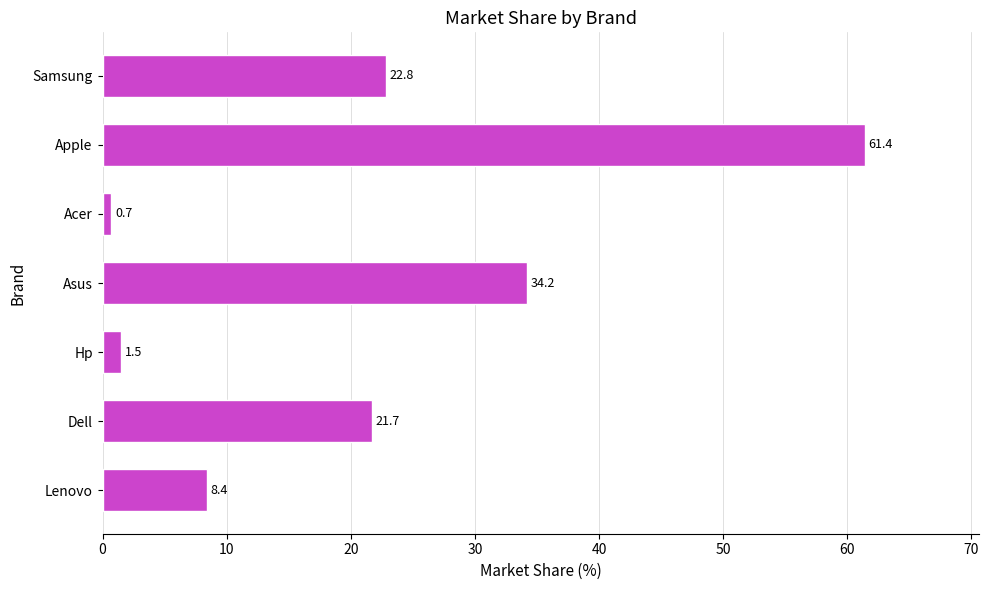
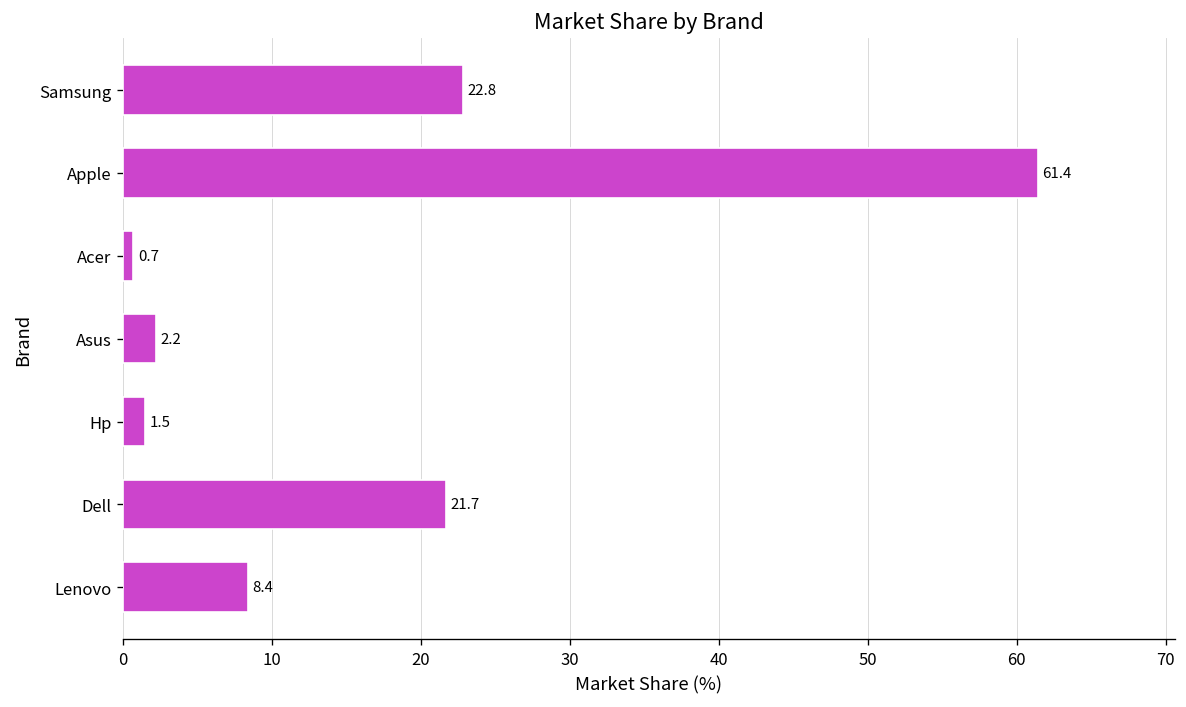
  {
    "Samsung": 22.8,
    "Apple": 61.4,
    "Acer": 0.7,
-   "Asus": 34.2,
+   "Asus": 2.2,
    "Hp": 1.5,
    "Dell": 21.7,
    "Lenovo": 8.4
  }
